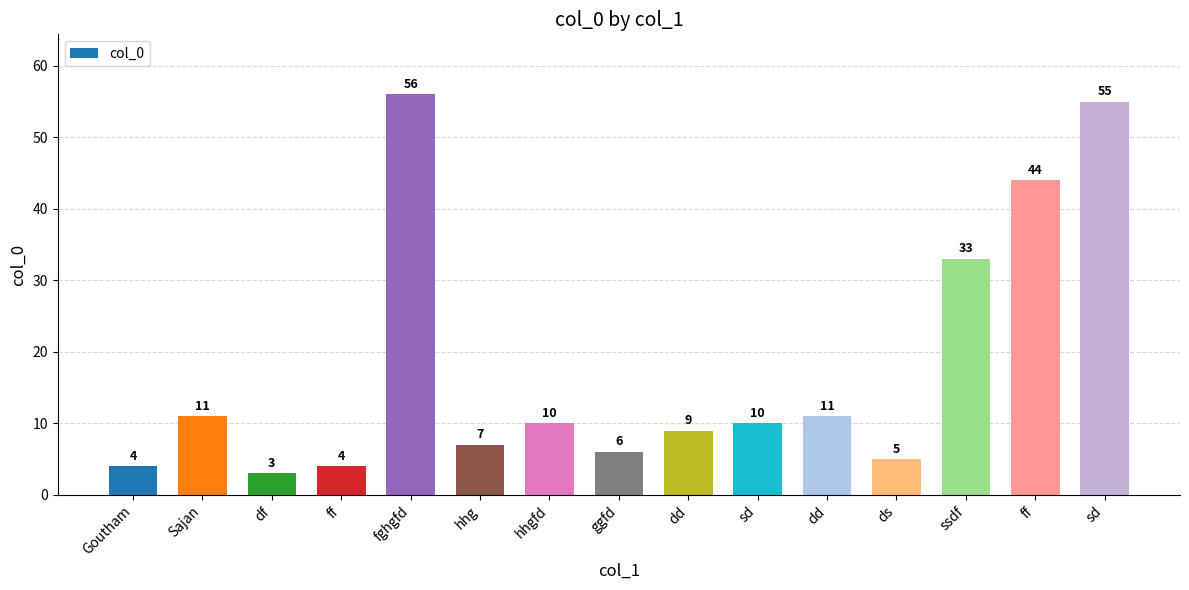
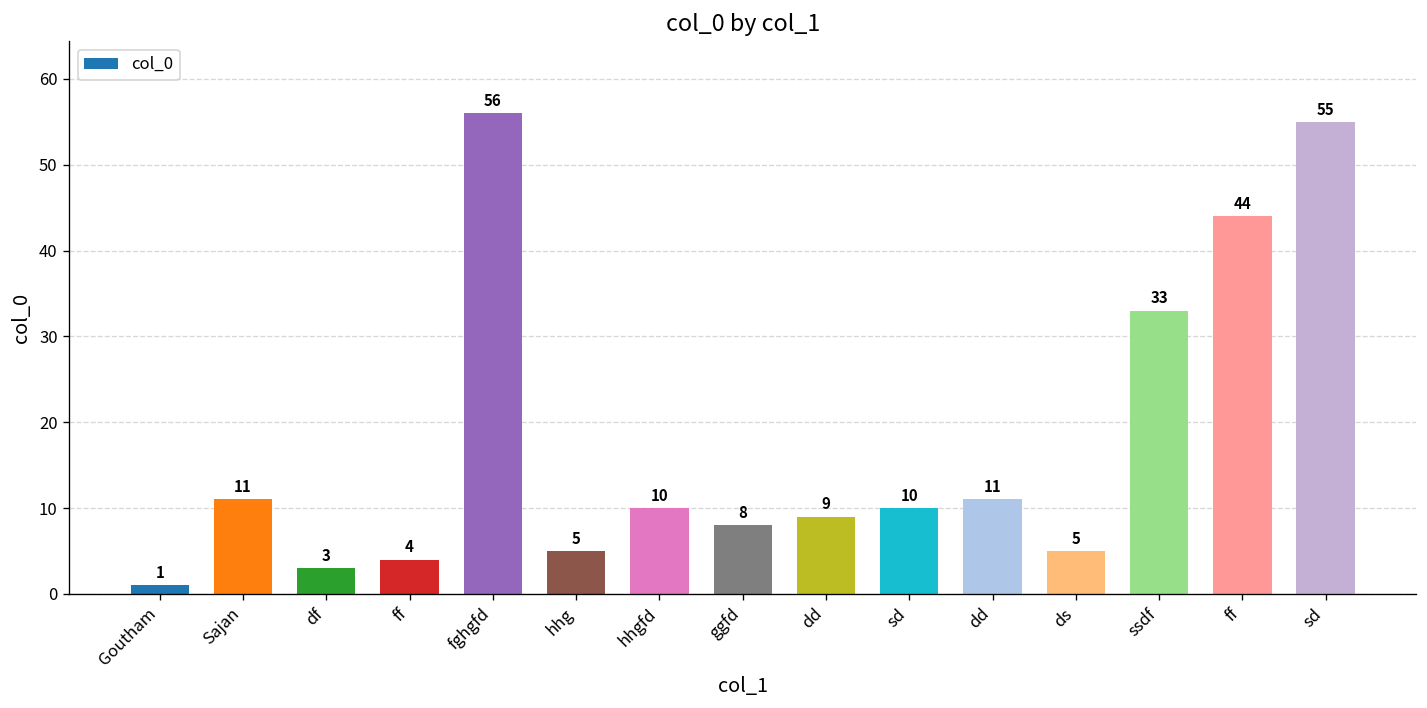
  {
-   "Goutham": 4,
+   "Goutham": 1,
    "Sajan": 11,
    "df": 3,
    "fghgfd": 56,
-   "hhg": 7,
+   "hhg": 5,
    "hhgfd": 10,
-   "ggfd": 6,
+   "ggfd": 8,
    "ds": 5,
    "ssdf": 33
  }
